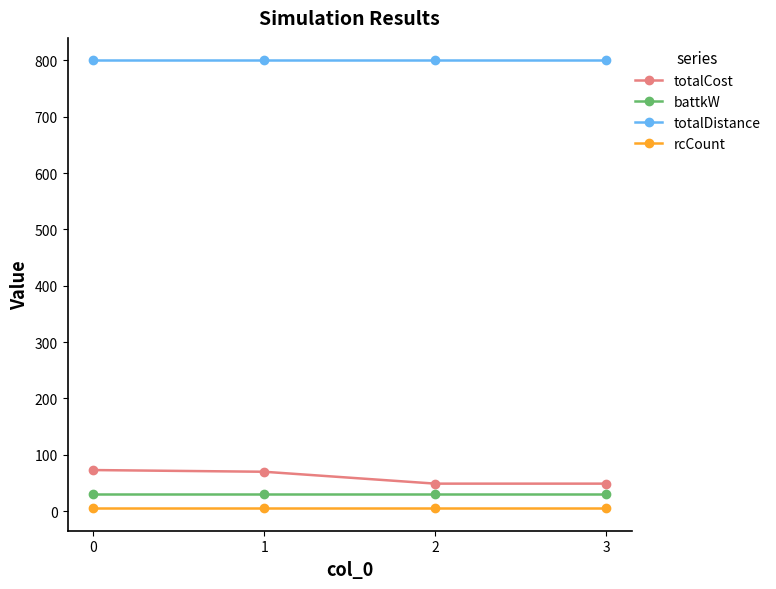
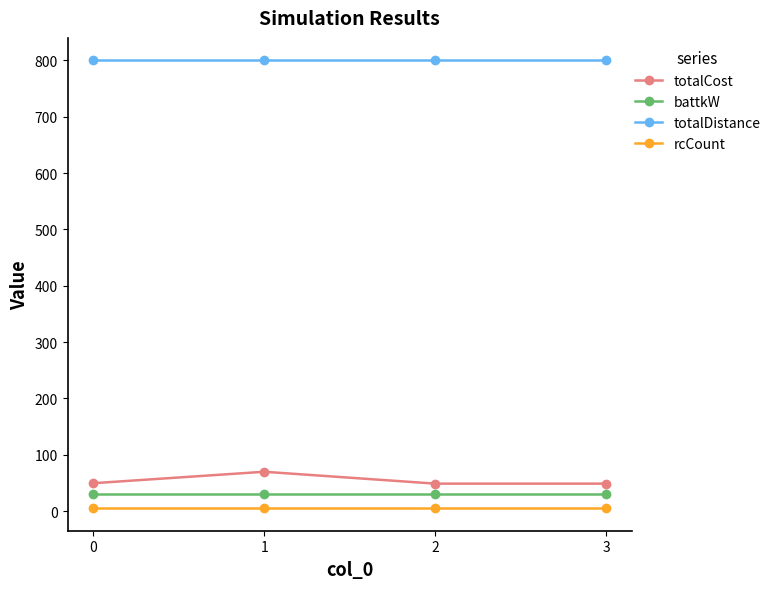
  {
    "totalCost": {
-     "0": 70,
+     "0": 50,
      "1": 70,
      "2": 50,
      "3": 50
    },
    "battkW": {
      "0": 30,
      "1": 30,
      "2": 30,
      "3": 30
    },
    "totalDistance": {
      "0": 800,
      "1": 800,
      "2": 800,
      "3": 800
    },
    "rcCount": {
      "0": 10,
      "1": 10,
      "2": 10,
      "3": 10
    }
  }
